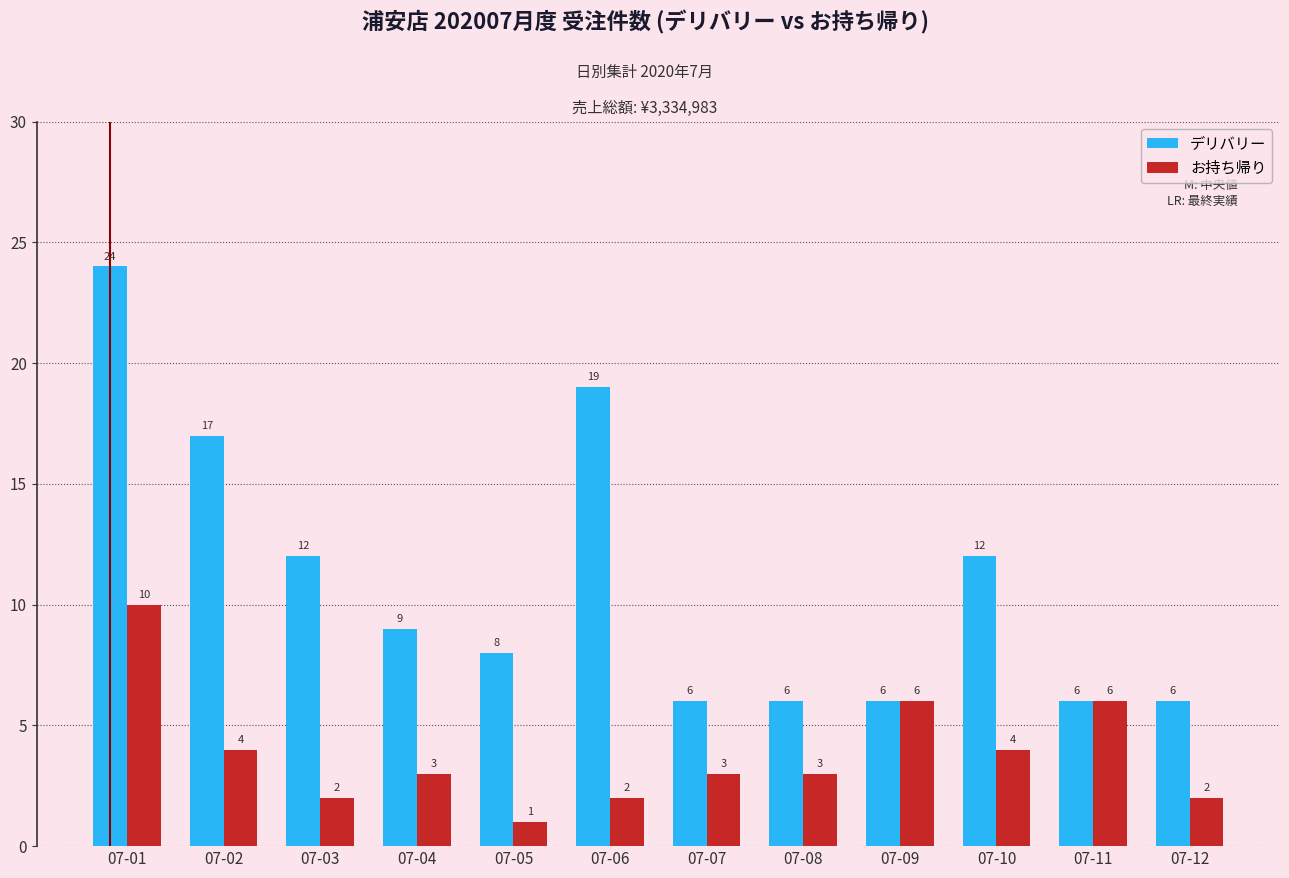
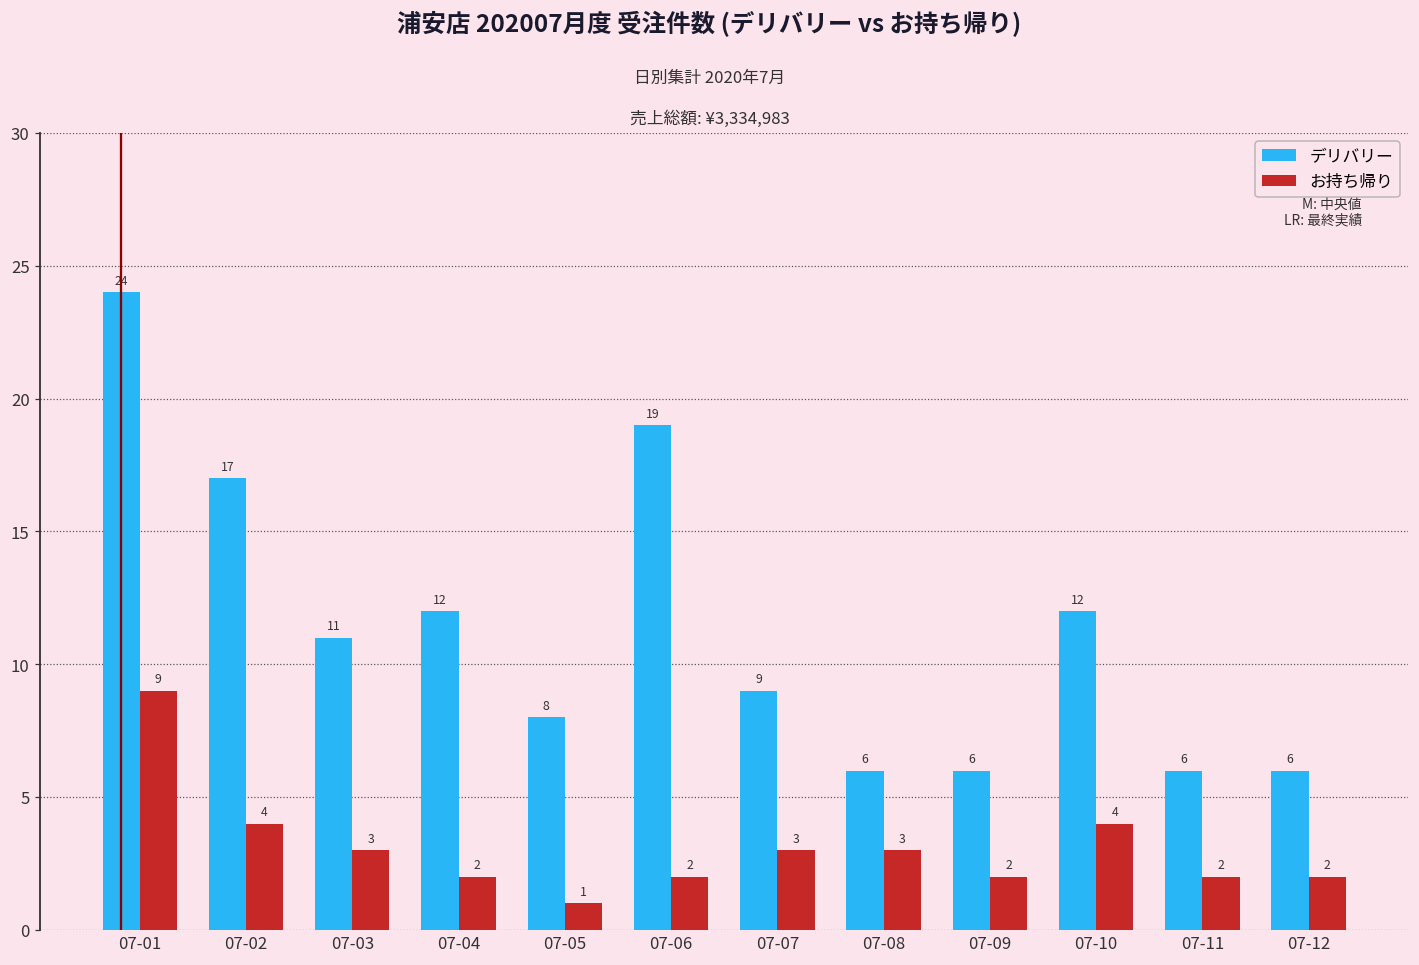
  {
    "デリバリー": {
      "07-01": 24,
      "07-02": 17,
-     "07-03": 12,
-     "07-04": 9,
+     "07-03": 11,
+     "07-04": 12,
      "07-05": 8,
      "07-06": 19,
-     "07-07": 6,
+     "07-07": 9,
      "07-08": 6,
      "07-09": 6,
      "07-10": 12,
      "07-11": 6,
      "07-12": 6
    },
    "お持ち帰り": {
-     "07-01": 10,
+     "07-01": 9,
      "07-02": 4,
-     "07-03": 2,
-     "07-04": 3,
+     "07-03": 3,
+     "07-04": 2,
      "07-05": 1,
      "07-06": 2,
      "07-07": 3,
      "07-08": 3,
-     "07-09": 6,
+     "07-09": 2,
      "07-10": 4,
-     "07-11": 6,
+     "07-11": 2,
      "07-12": 2
    }
  }
